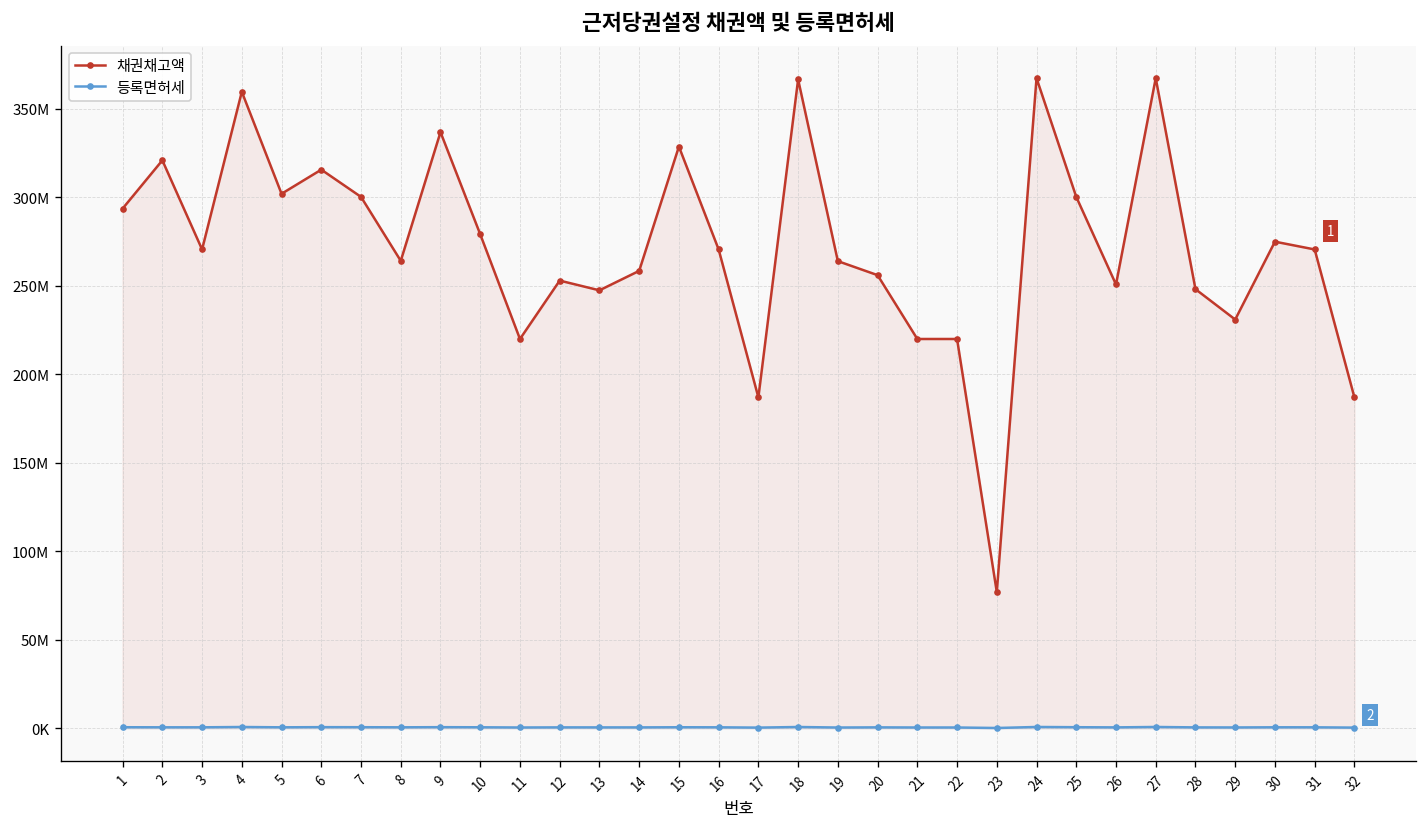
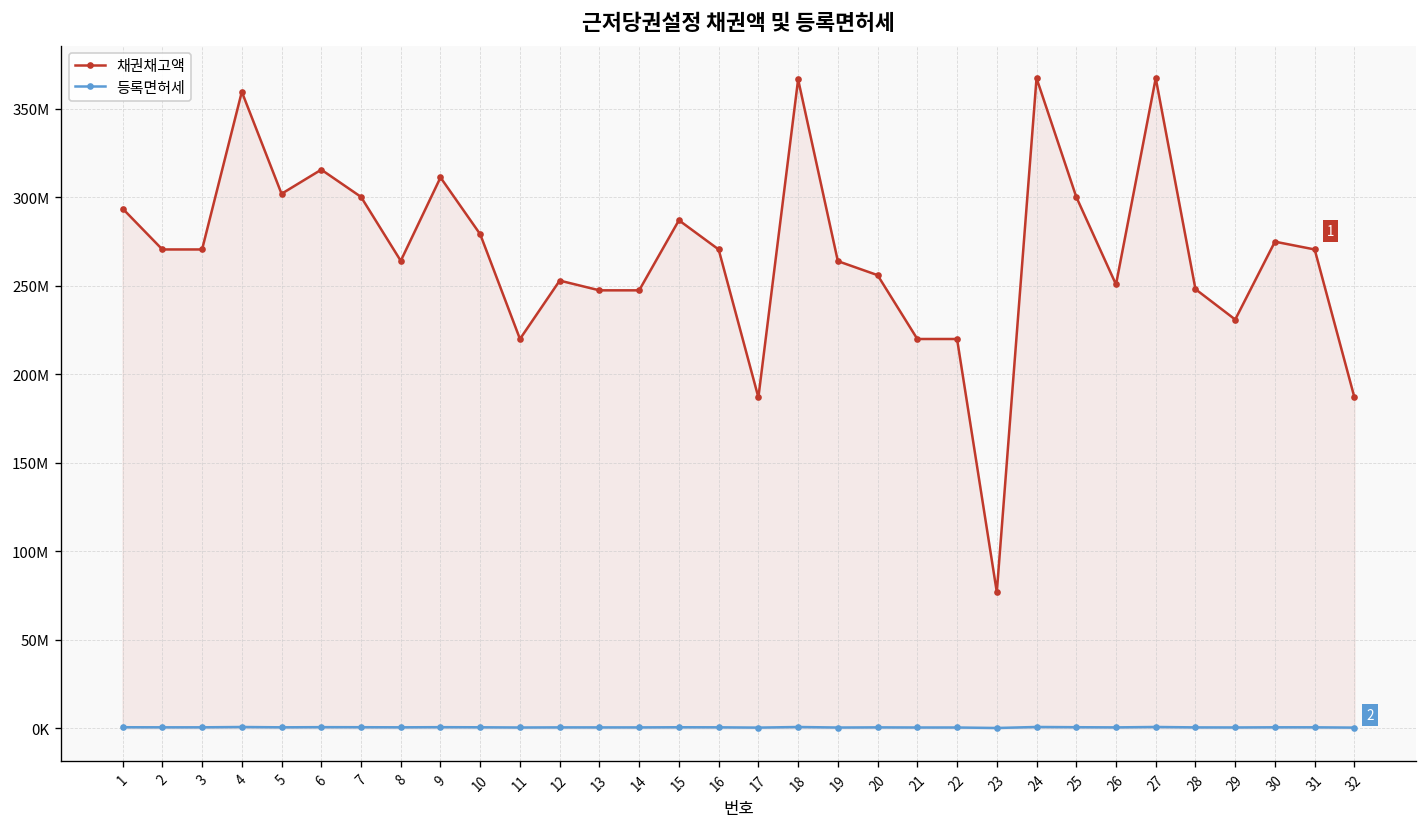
  {
    "채권채고액": {
      "1": 294000000,
-     "2": 321000000,
+     "2": 271000000,
      "3": 271000000,
      "4": 360000000,
      "5": 302000000,
      "6": 316000000,
      "7": 300000000,
      "8": 264000000,
-     "9": 337000000,
+     "9": 311000000,
      "10": 279000000,
      "11": 220000000,
      "12": 253000000,
      "13": 248000000,
-     "14": 258000000,
-     "15": 329000000,
+     "14": 248000000,
+     "15": 287000000,
      "16": 271000000,
      "17": 187000000,
      "18": 367000000,
      "19": 264000000,
      "20": 256000000,
      "21": 220000000,
      "22": 220000000,
      "23": 77000000,
      "24": 367000000,
      "25": 300000000,
      "26": 251000000,
      "27": 367000000,
      "28": 248000000,
      "29": 231000000,
      "30": 275000000,
      "32": 187000000
    },
    "등록면허세": {
      "1": 1000000,
      "2": 1000000,
      "3": 1000000,
      "4": 1000000,
      "5": 1000000,
      "6": 1000000,
      "7": 1000000,
      "8": 1000000,
      "9": 1000000,
      "10": 1000000,
      "11": 0,
      "12": 1000000,
      "13": 0,
      "14": 0,
      "15": 1000000,
      "16": 1000000,
      "17": 0,
      "18": 1000000,
      "19": 0,
      "20": 1000000,
      "21": 0,
      "22": 0,
      "23": 0,
      "24": 1000000,
      "25": 1000000,
      "26": 1000000,
      "27": 1000000,
      "28": 0,
      "29": 0,
      "30": 1000000,
      "31": 1000000
    }
  }
